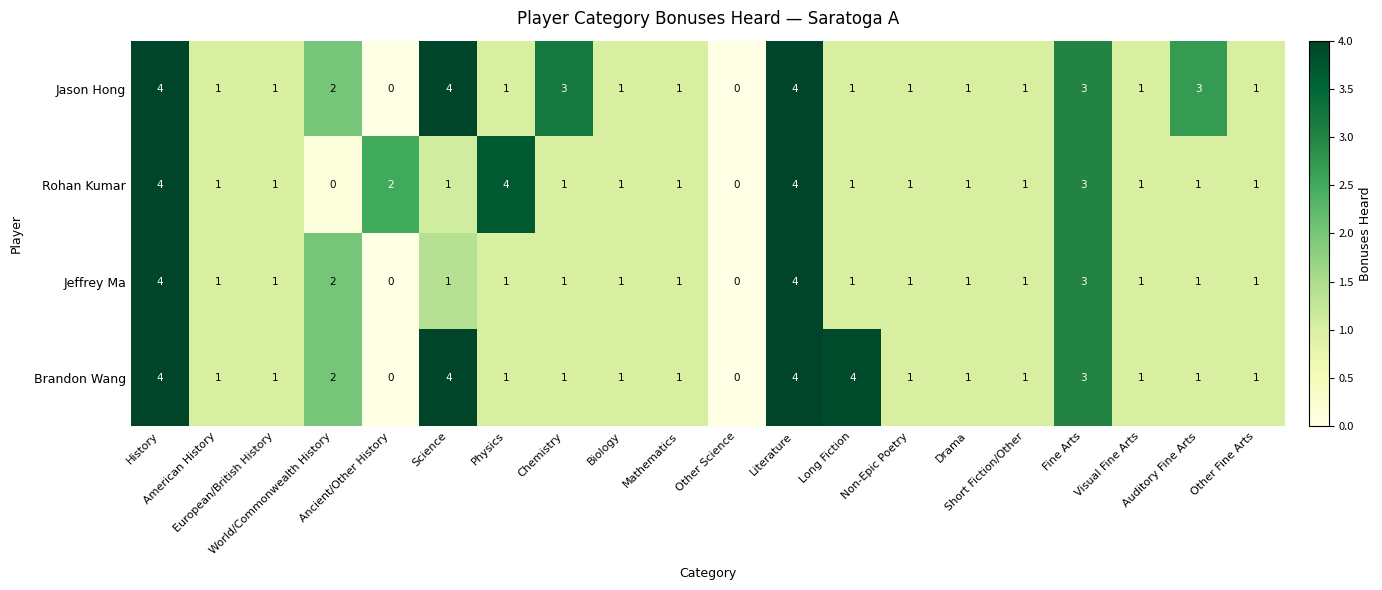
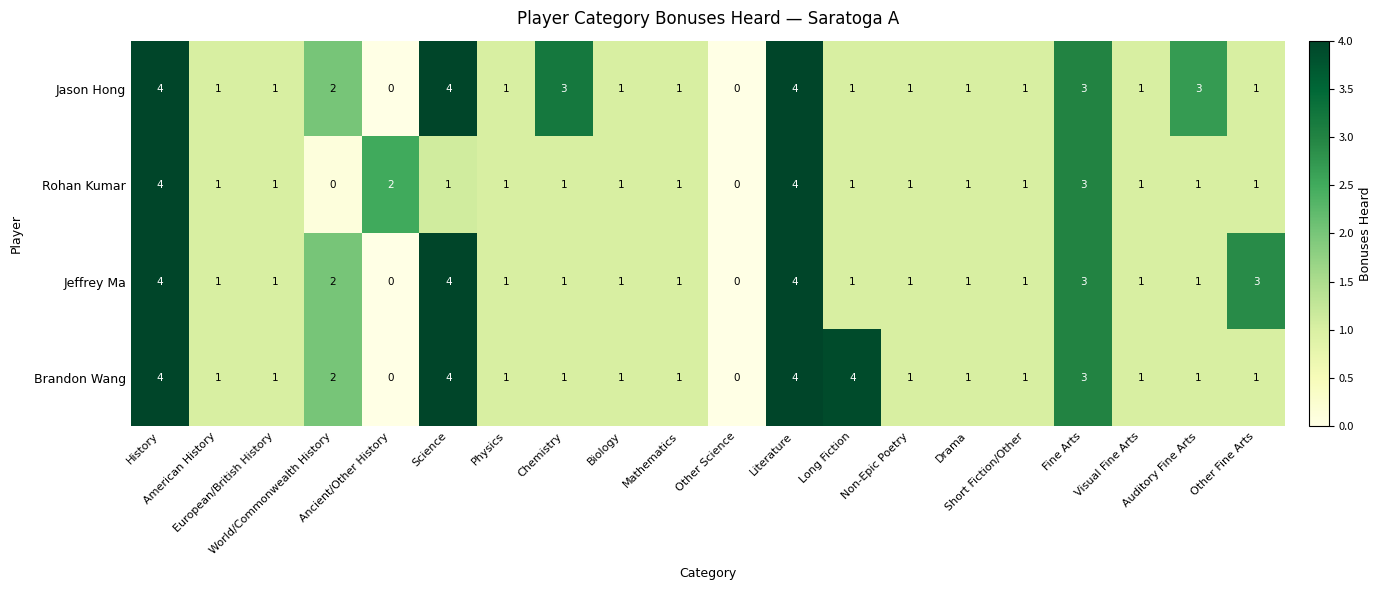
  {
    "Jason Hong": {
      "History": 4,
      "American History": 1,
      "European/British History": 1,
      "World/Commonwealth History": 2,
      "Ancient/Other History": 0,
      "Science": 4,
      "Physics": 1,
      "Chemistry": 3,
      "Biology": 1,
      "Mathematics": 1,
      "Other Science": 0,
      "Literature": 4,
      "Long Fiction": 1,
      "Non-Epic Poetry": 1,
      "Drama": 1,
      "Short Fiction/Other": 1,
      "Fine Arts": 3,
      "Visual Fine Arts": 1,
      "Auditory Fine Arts": 3,
      "Other Fine Arts": 1
    },
    "Rohan Kumar": {
      "History": 4,
      "American History": 1,
      "European/British History": 1,
      "World/Commonwealth History": 0,
      "Ancient/Other History": 2,
      "Science": 1,
-     "Physics": 4,
+     "Physics": 1,
      "Chemistry": 1,
      "Biology": 1,
      "Mathematics": 1,
      "Other Science": 0,
      "Literature": 4,
      "Long Fiction": 1,
      "Non-Epic Poetry": 1,
      "Drama": 1,
      "Short Fiction/Other": 1,
      "Fine Arts": 3,
      "Visual Fine Arts": 1,
      "Auditory Fine Arts": 1,
      "Other Fine Arts": 1
    },
    "Jeffrey Ma": {
      "History": 4,
      "American History": 1,
      "European/British History": 1,
      "World/Commonwealth History": 2,
      "Ancient/Other History": 0,
-     "Science": 1,
+     "Science": 4,
      "Physics": 1,
      "Chemistry": 1,
      "Biology": 1,
      "Mathematics": 1,
      "Other Science": 0,
      "Literature": 4,
      "Long Fiction": 1,
      "Non-Epic Poetry": 1,
      "Drama": 1,
      "Short Fiction/Other": 1,
      "Fine Arts": 3,
      "Visual Fine Arts": 1,
      "Auditory Fine Arts": 1,
-     "Other Fine Arts": 1
+     "Other Fine Arts": 3
    },
    "Brandon Wang": {
      "History": 4,
      "American History": 1,
      "European/British History": 1,
      "World/Commonwealth History": 2,
      "Ancient/Other History": 0,
      "Science": 4,
      "Physics": 1,
      "Chemistry": 1,
      "Biology": 1,
      "Mathematics": 1,
      "Other Science": 0,
      "Literature": 4,
      "Long Fiction": 4,
      "Non-Epic Poetry": 1,
      "Drama": 1,
      "Short Fiction/Other": 1,
      "Fine Arts": 3,
      "Visual Fine Arts": 1,
      "Auditory Fine Arts": 1,
      "Other Fine Arts": 1
    }
  }
